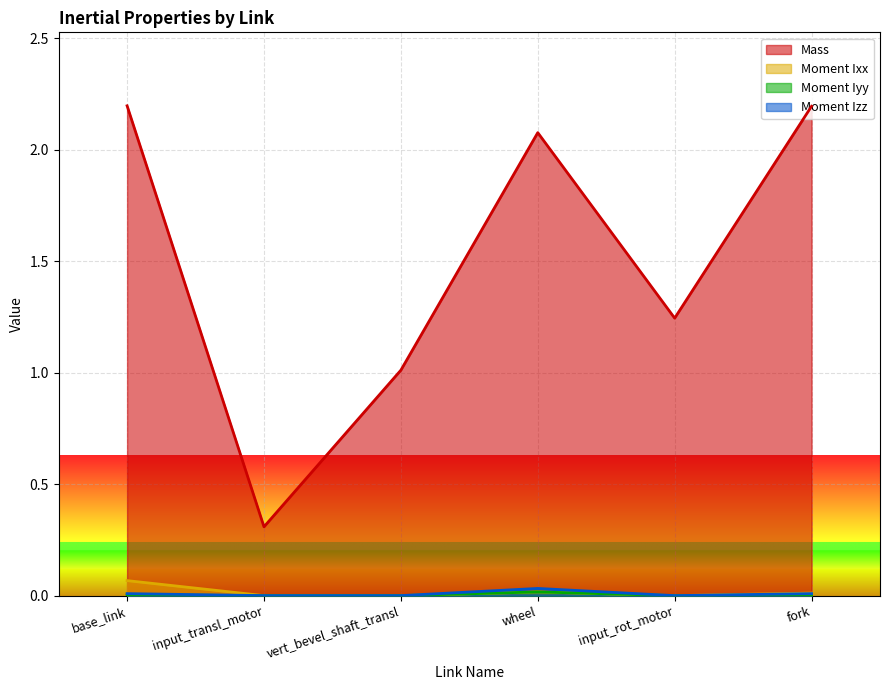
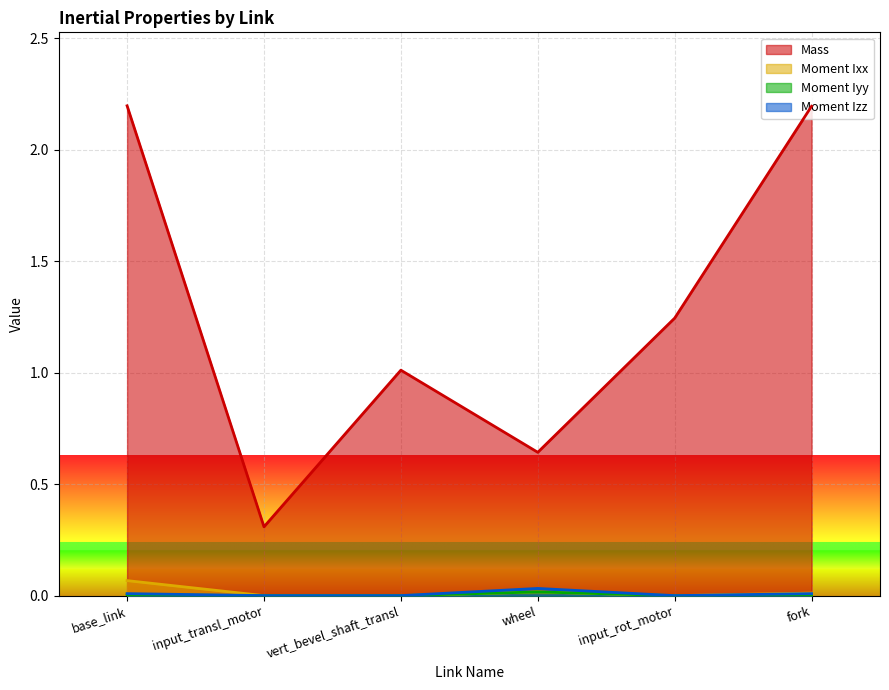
  {
    "Mass": {
      "base_link": 2.20,
      "input_transl_motor": 0.31,
      "vert_bevel_shaft_transl": 1.01,
-     "wheel": 2.08,
+     "wheel": 0.64,
      "input_rot_motor": 1.24
    },
    "Moment Ixx": {
      "base_link": 0.07
    },
    "Moment Izz": {
      "wheel": 0.03
    }
  }
